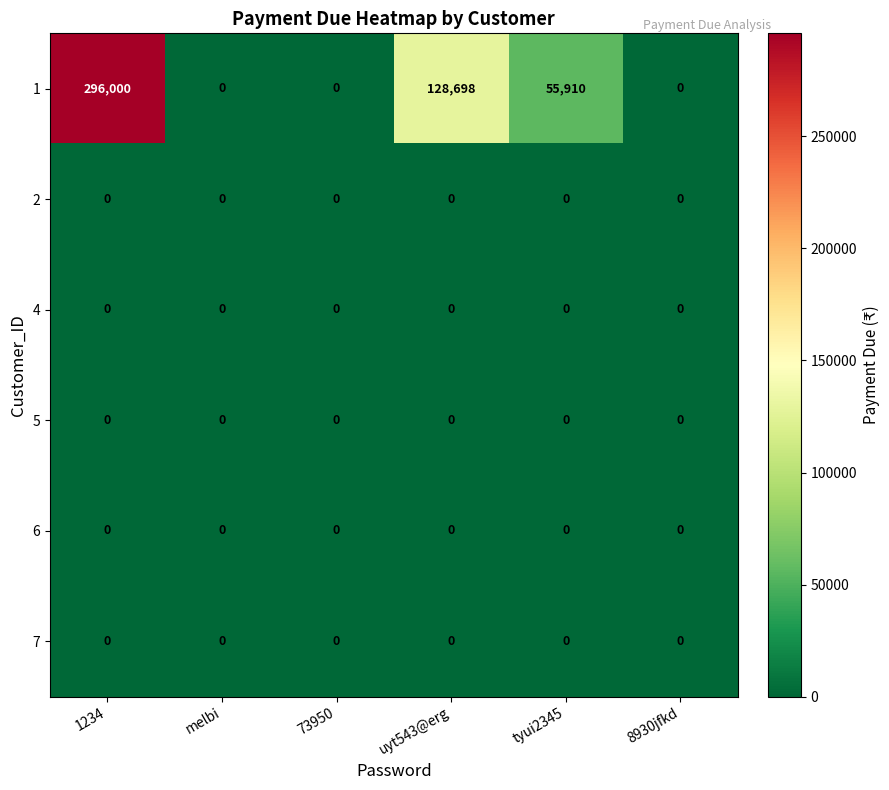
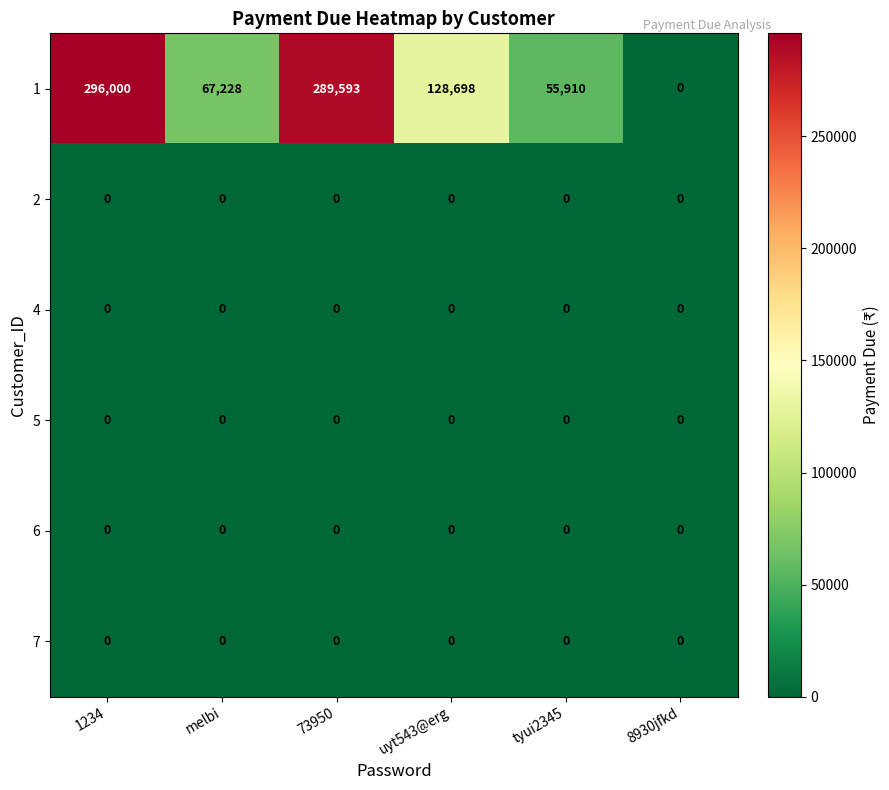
  {
    "1": {
      "1234": "296,000",
-     "melbi": "0",
-     "73950": "0",
+     "melbi": "67,228",
+     "73950": "289,593",
      "uyt543@erg": "128,698",
      "tyui2345": "55,910",
      "8930jfkd": "0"
    },
    "2": {
      "1234": "0",
      "melbi": "0",
      "73950": "0",
      "uyt543@erg": "0",
      "tyui2345": "0",
      "8930jfkd": "0"
    },
    "4": {
      "1234": "0",
      "melbi": "0",
      "73950": "0",
      "uyt543@erg": "0",
      "tyui2345": "0",
      "8930jfkd": "0"
    },
    "5": {
      "1234": "0",
      "melbi": "0",
      "73950": "0",
      "uyt543@erg": "0",
      "tyui2345": "0",
      "8930jfkd": "0"
    },
    "6": {
      "1234": "0",
      "melbi": "0",
      "73950": "0",
      "uyt543@erg": "0",
      "tyui2345": "0",
      "8930jfkd": "0"
    },
    "7": {
      "1234": "0",
      "melbi": "0",
      "73950": "0",
      "uyt543@erg": "0",
      "tyui2345": "0",
      "8930jfkd": "0"
    }
  }
